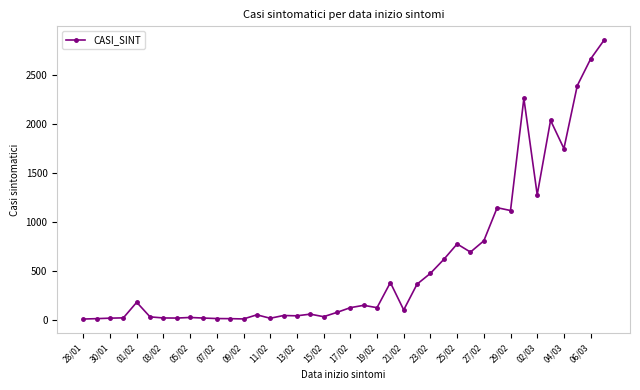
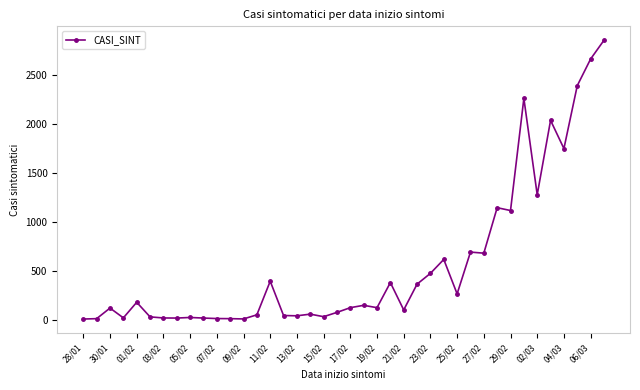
  {
    "28/01": 0,
-   "30/01": 0,
+   "30/01": 100,
    "01/02": 200,
    "03/02": 0,
    "05/02": 0,
    "07/02": 0,
    "09/02": 0,
-   "11/02": 0,
+   "11/02": 400,
    "13/02": 0,
    "15/02": 0,
    "17/02": 100,
    "19/02": 100,
    "21/02": 100,
    "23/02": 500,
-   "25/02": 800,
-   "27/02": 800,
+   "25/02": 300,
+   "27/02": 700,
    "29/02": 1100,
    "02/03": 1300,
    "04/03": 1800,
    "06/03": 2700
  }
